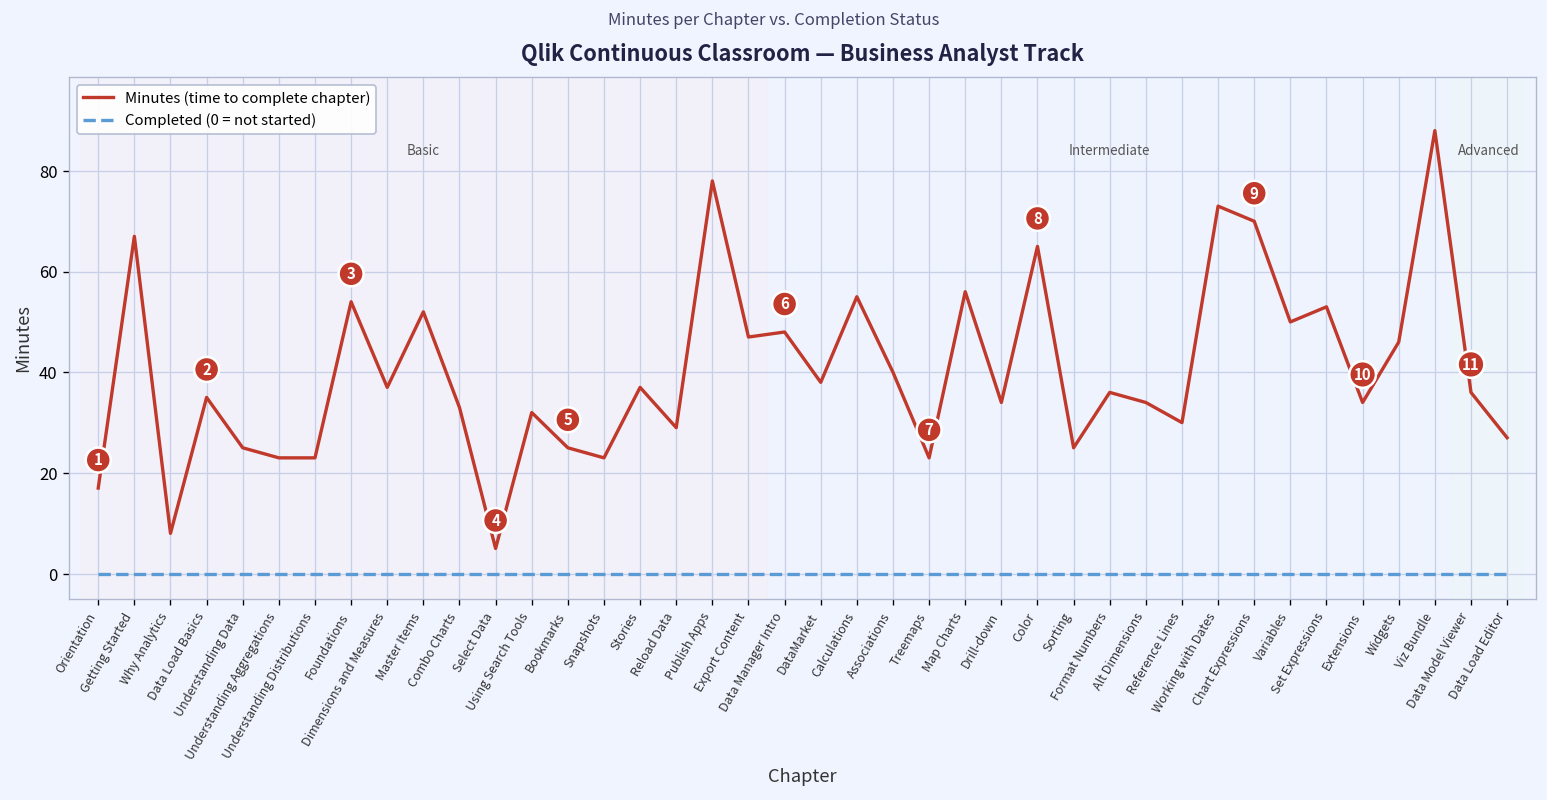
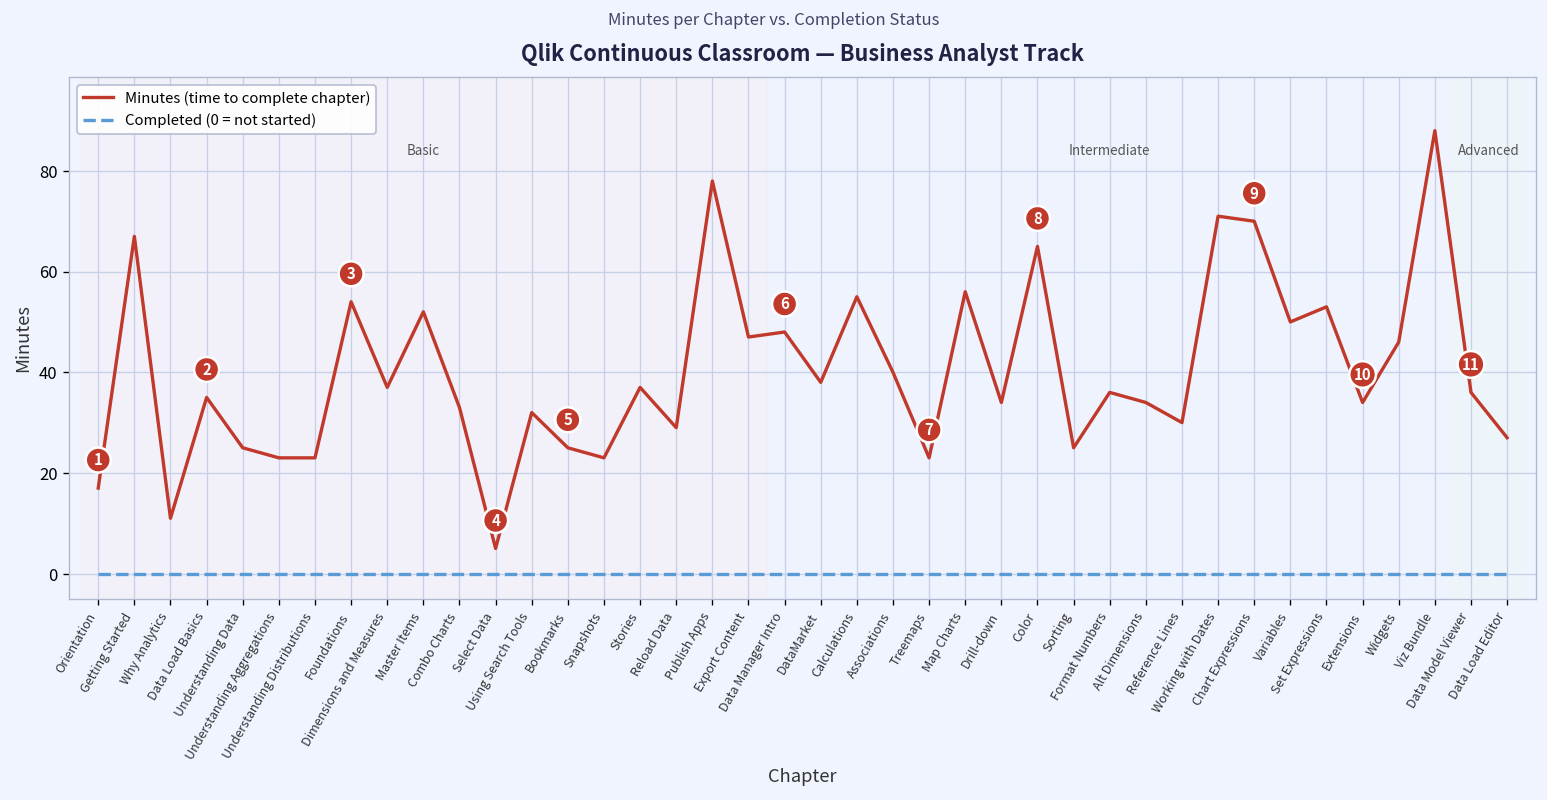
  {
    "Minutes (time to complete chapter)": {
      "Getting Started": 67,
-     "Why Analytics": 8,
+     "Why Analytics": 11,
      "Understanding Data": 25,
      "Understanding Aggregations": 23,
      "Understanding Distributions": 23,
      "Dimensions and Measures": 37,
      "Master Items": 52,
      "Combo Charts": 33,
      "Using Search Tools": 32,
      "Snapshots": 23,
      "Stories": 37,
      "Reload Data": 29,
      "Publish Apps": 78,
      "Export Content": 47,
      "DataMarket": 38,
      "Calculations": 55,
      "Associations": 40,
      "Map Charts": 56,
      "Drill-down": 34,
      "Sorting": 25,
      "Format Numbers": 36,
      "Alt Dimensions": 34,
      "Reference Lines": 30,
-     "Working with Dates": 73,
+     "Working with Dates": 71,
      "Variables": 50,
      "Set Expressions": 53,
      "Widgets": 46,
      "Viz Bundle": 88,
      "Data Load Editor": 27
    },
    "Completed (0 = not started)": {
      "Orientation": 0,
      "Getting Started": 0,
      "Why Analytics": 0,
      "Data Load Basics": 0,
      "Understanding Data": 0,
      "Understanding Aggregations": 0,
      "Understanding Distributions": 0,
      "Foundations": 0,
      "Dimensions and Measures": 0,
      "Master Items": 0,
      "Combo Charts": 0,
      "Select Data": 0,
      "Using Search Tools": 0,
      "Bookmarks": 0,
      "Snapshots": 0,
      "Stories": 0,
      "Reload Data": 0,
      "Publish Apps": 0,
      "Export Content": 0,
      "Data Manager Intro": 0,
      "DataMarket": 0,
      "Calculations": 0,
      "Associations": 0,
      "Treemaps": 0,
      "Map Charts": 0,
      "Drill-down": 0,
      "Color": 0,
      "Sorting": 0,
      "Format Numbers": 0,
      "Alt Dimensions": 0,
      "Reference Lines": 0,
      "Working with Dates": 0,
      "Chart Expressions": 0,
      "Variables": 0,
      "Set Expressions": 0,
      "Extensions": 0,
      "Widgets": 0,
      "Viz Bundle": 0,
      "Data Model Viewer": 0,
      "Data Load Editor": 0
    }
  }
